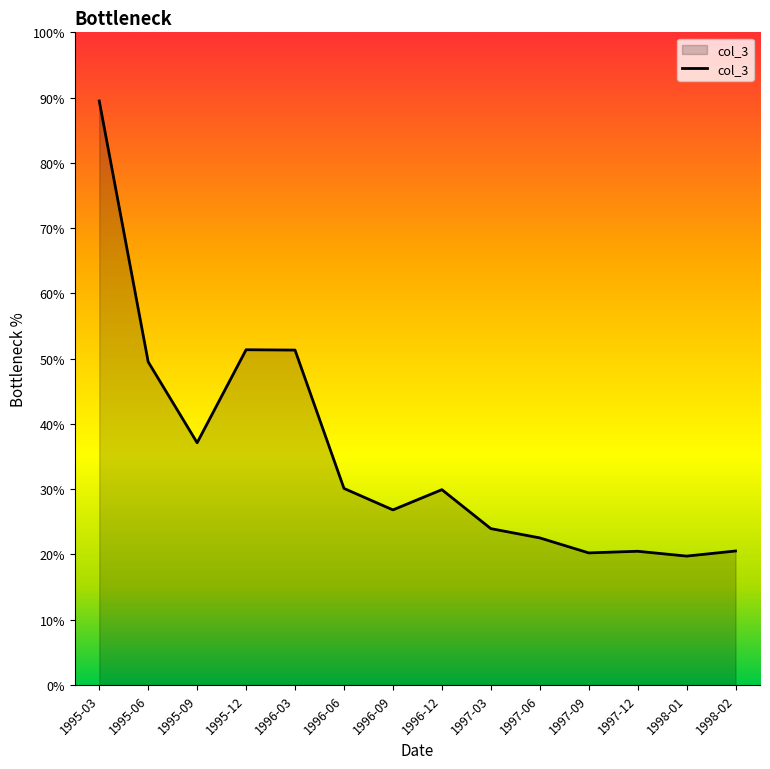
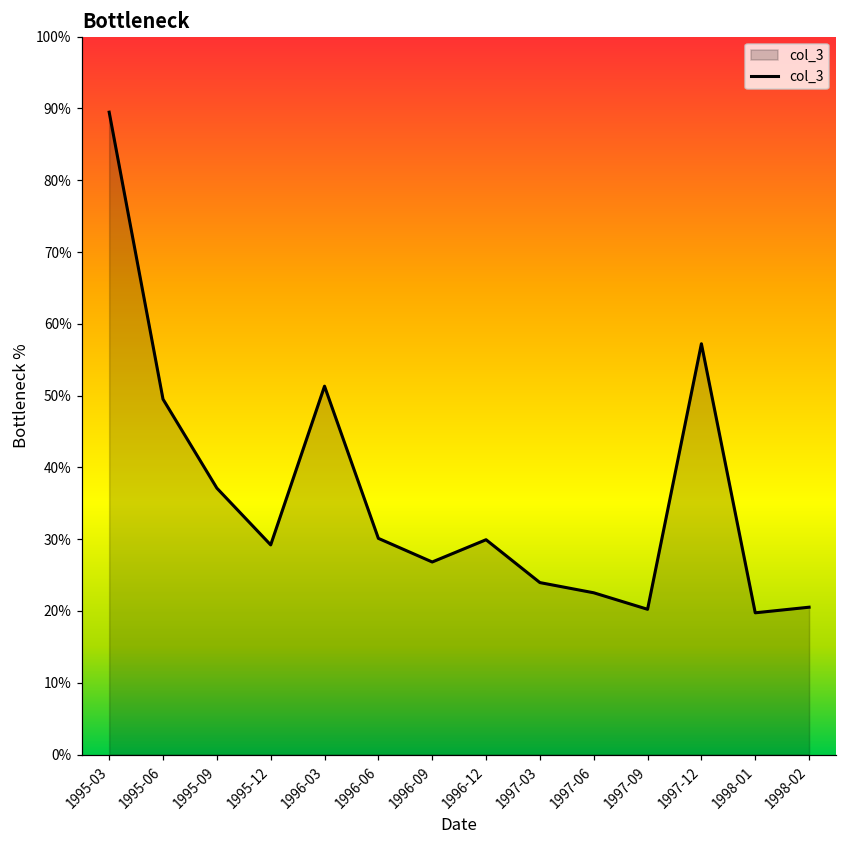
  {
    "1995-03": "89%",
    "1995-06": "50%",
    "1995-09": "37%",
-   "1995-12": "51%",
+   "1995-12": "29%",
    "1996-03": "51%",
    "1996-06": "30%",
    "1996-09": "27%",
    "1996-12": "30%",
    "1997-03": "24%",
    "1997-06": "23%",
    "1997-09": "20%",
-   "1997-12": "20%",
+   "1997-12": "57%",
    "1998-01": "20%",
    "1998-02": "21%"
  }
